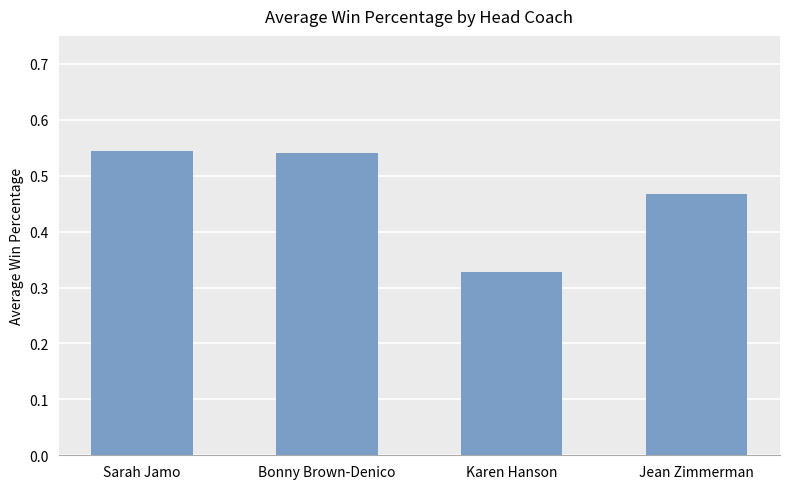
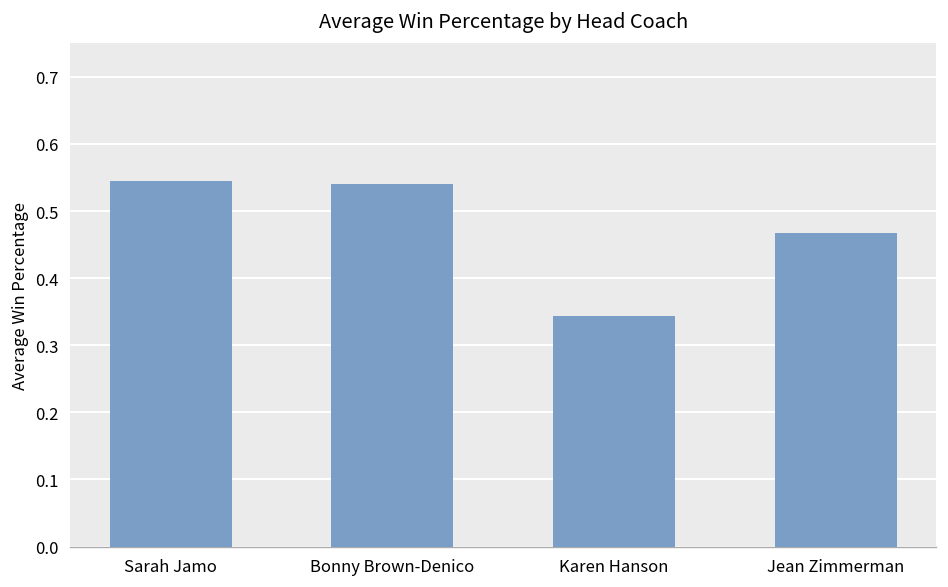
  {
    "Sarah Jamo": 0.55,
    "Bonny Brown-Denico": 0.54,
-   "Karen Hanson": 0.33,
+   "Karen Hanson": 0.34,
    "Jean Zimmerman": 0.47
  }
